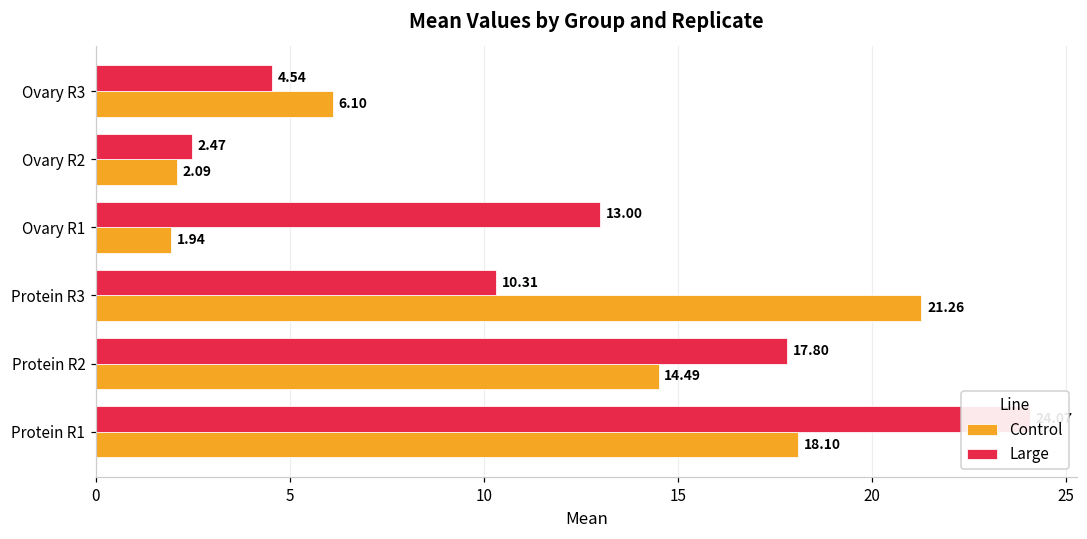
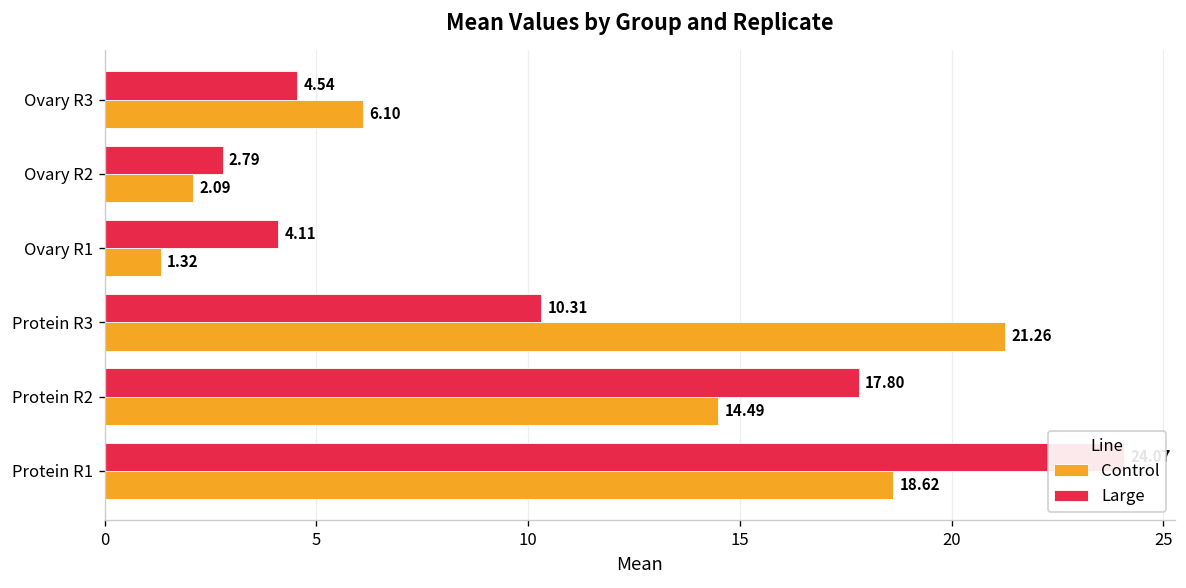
  {
    "Control": {
      "Ovary R3": 6.10,
      "Ovary R2": 2.09,
-     "Ovary R1": 1.94,
+     "Ovary R1": 1.32,
      "Protein R3": 21.26,
      "Protein R2": 14.49,
-     "Protein R1": 18.10
+     "Protein R1": 18.62
    },
    "Large": {
      "Ovary R3": 4.54,
-     "Ovary R2": 2.47,
-     "Ovary R1": 13.00,
+     "Ovary R2": 2.79,
+     "Ovary R1": 4.11,
      "Protein R3": 10.31,
      "Protein R2": 17.80
    }
  }
